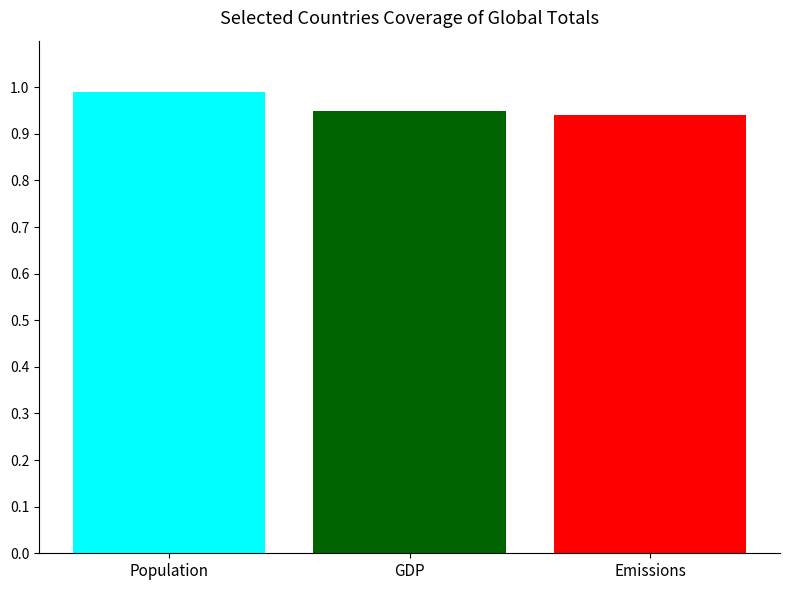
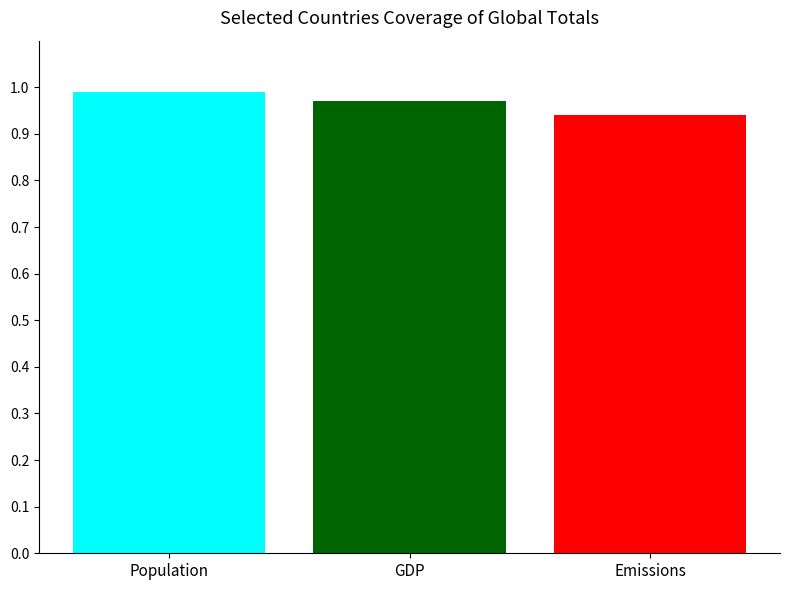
  {
    "Population": 0.99,
-   "GDP": 0.95,
+   "GDP": 0.97,
    "Emissions": 0.94
  }
